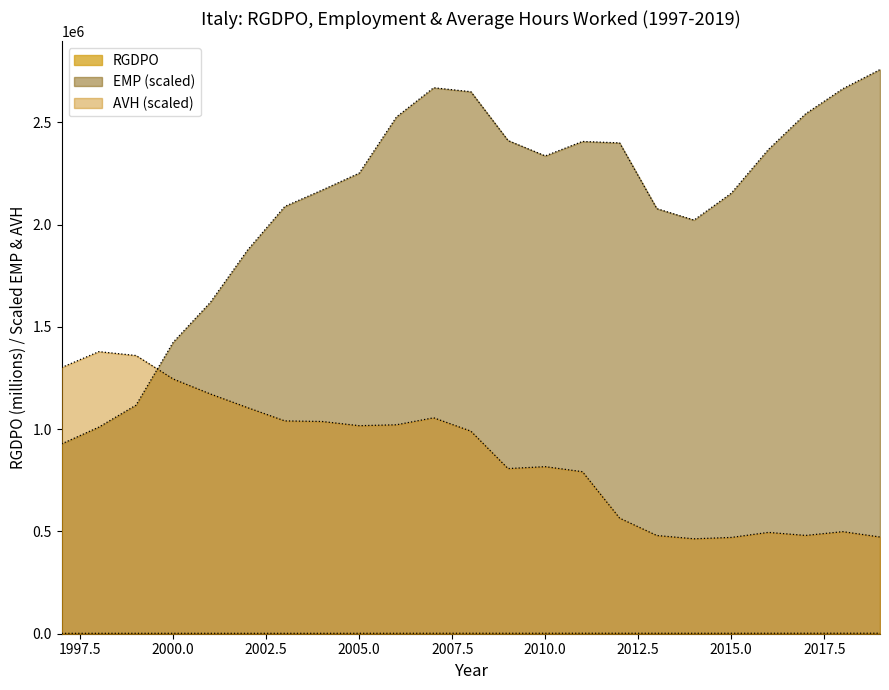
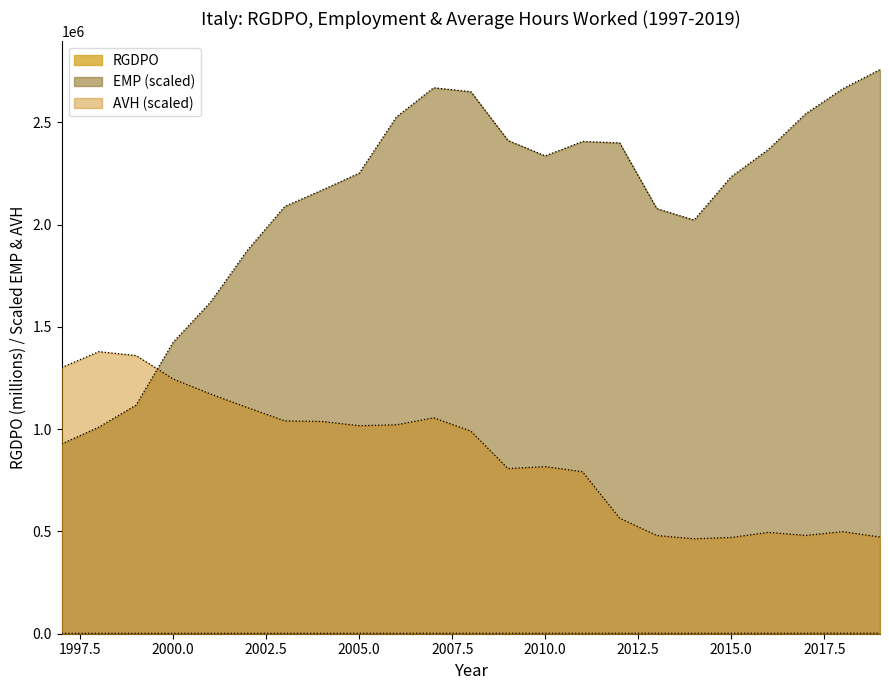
  {
    "EMP (scaled)": {
      "2000.0": 1430000,
      "2005.0": 2250000,
      "2010.0": 2340000,
-     "2015.0": 2150000
+     "2015.0": 2230000
    }
  }
